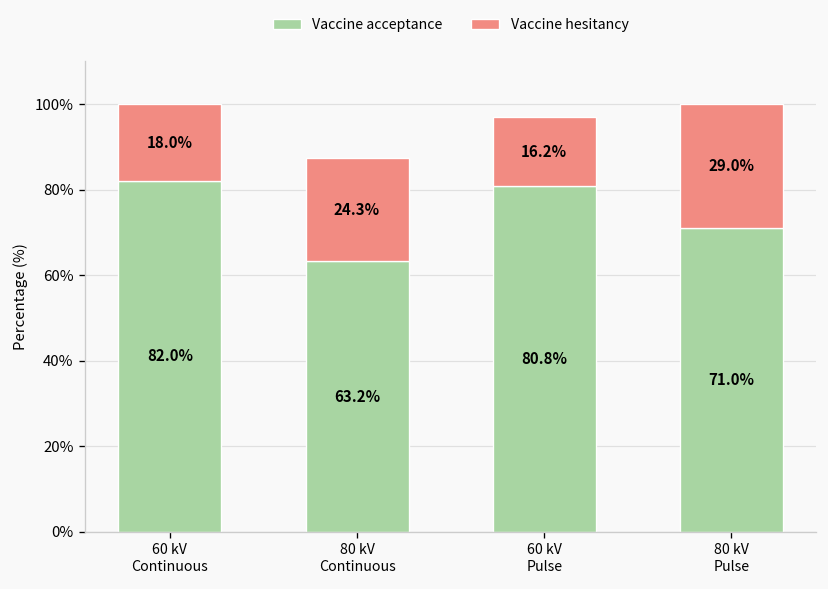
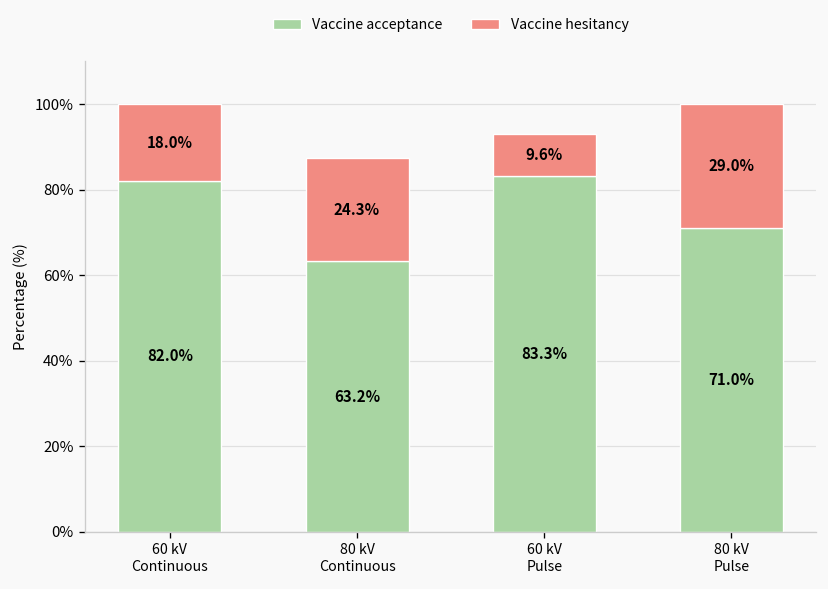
  {
    "Vaccine acceptance": {
      "60 kV Continuous": "82.0%",
      "80 kV Continuous": "63.2%",
-     "60 kV Pulse": "80.8%",
+     "60 kV Pulse": "83.3%",
      "80 kV Pulse": "71.0%"
    },
    "Vaccine hesitancy": {
      "60 kV Continuous": "18.0%",
      "80 kV Continuous": "24.3%",
-     "60 kV Pulse": "16.2%",
+     "60 kV Pulse": "9.6%",
      "80 kV Pulse": "29.0%"
    }
  }
